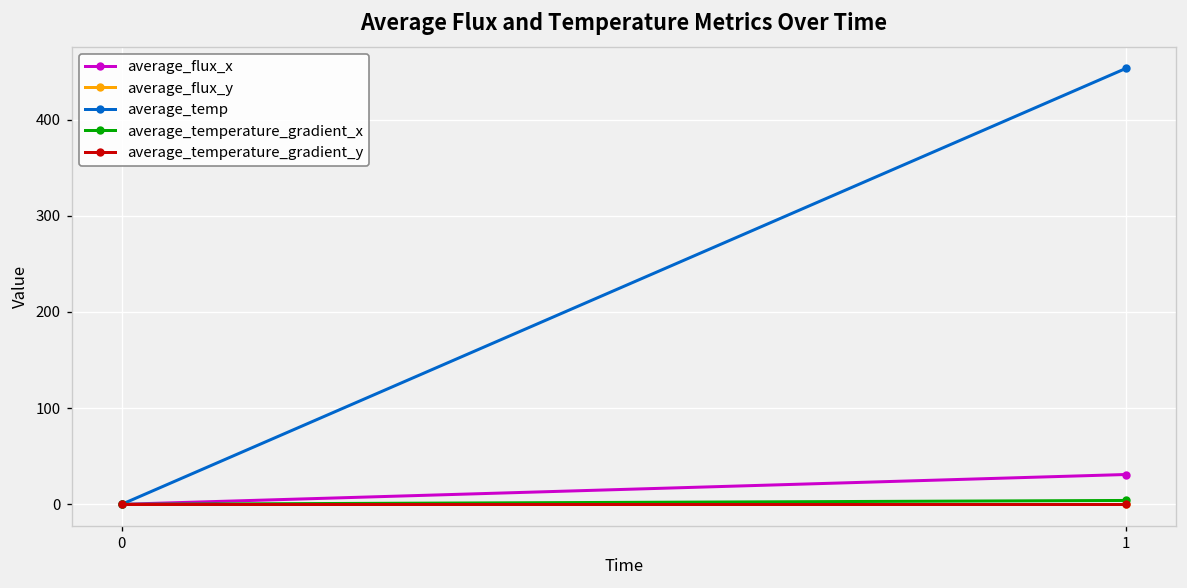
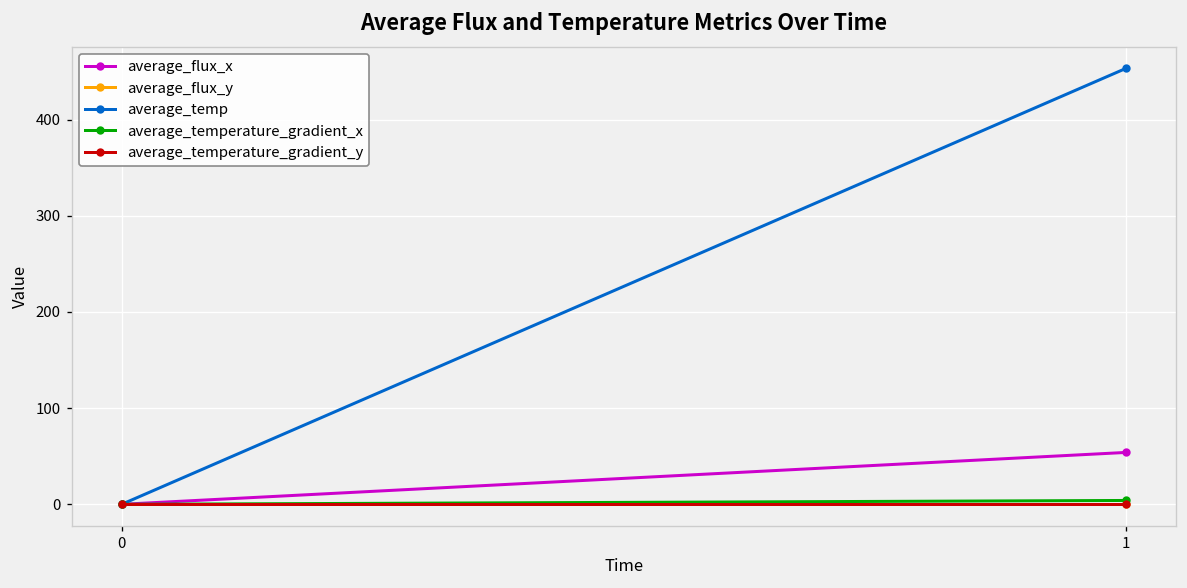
  {
    "average_flux_x": {
-     "1": 30
+     "1": 50
    },
    "average_temperature_gradient_y": {
      "1": 0
    },
    "average_temp": {
      "1": 450
    },
    "average_temperature_gradient_x": {
      "1": 0
    }
  }
